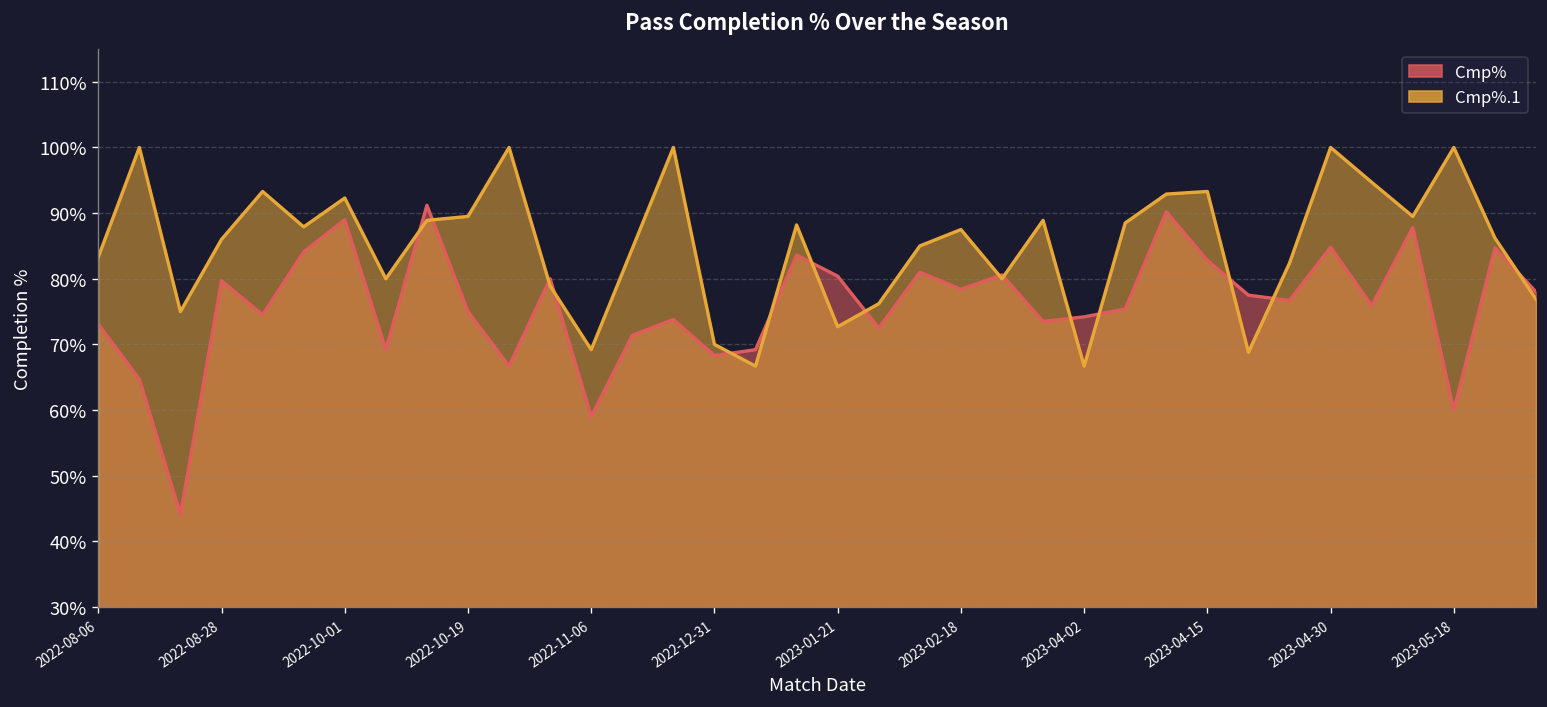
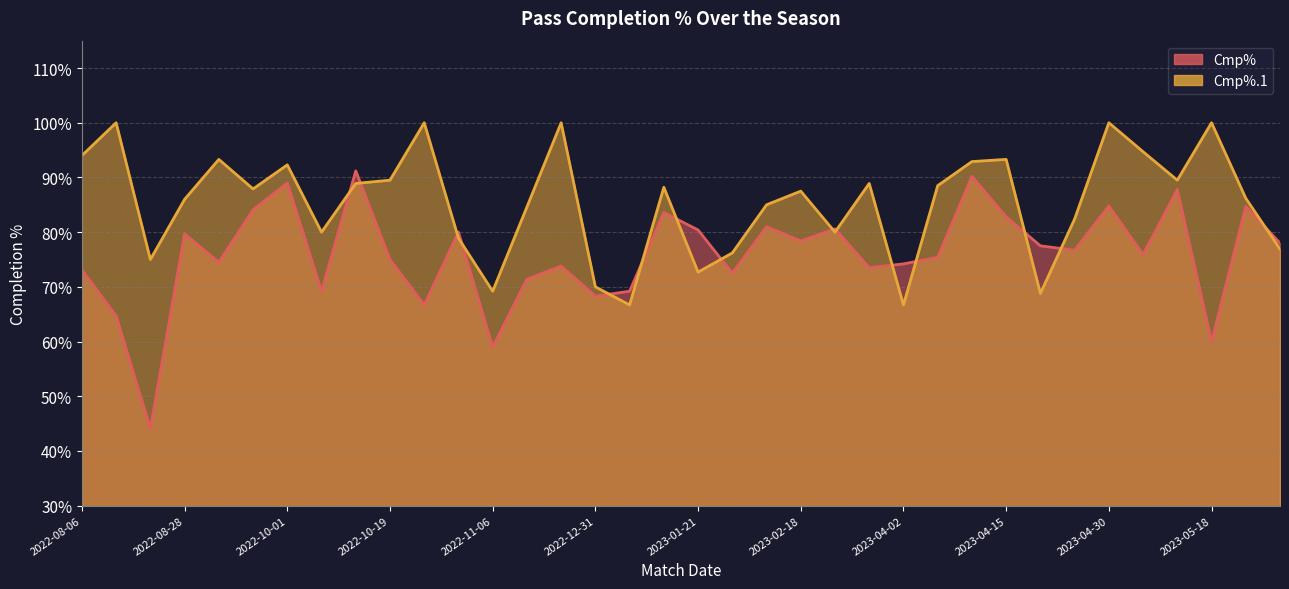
  {
    "Cmp%": {
      "2022-08-06": "73%",
      "2022-08-28": "80%",
      "2022-10-01": "89%",
      "2022-10-19": "75%",
      "2022-11-06": "59%",
      "2022-12-31": "68%",
      "2023-01-21": "80%",
      "2023-02-18": "78%",
      "2023-04-02": "74%",
      "2023-04-15": "83%",
      "2023-04-30": "85%",
      "2023-05-18": "60%"
    },
    "Cmp%.1": {
-     "2022-08-06": "83%",
+     "2022-08-06": "94%",
      "2022-08-28": "86%",
      "2022-10-01": "92%",
      "2022-10-19": "90%",
      "2022-11-06": "69%",
      "2022-12-31": "70%",
      "2023-01-21": "73%",
      "2023-02-18": "88%",
      "2023-04-02": "67%",
      "2023-04-15": "93%",
      "2023-04-30": "100%",
      "2023-05-18": "100%"
    }
  }
